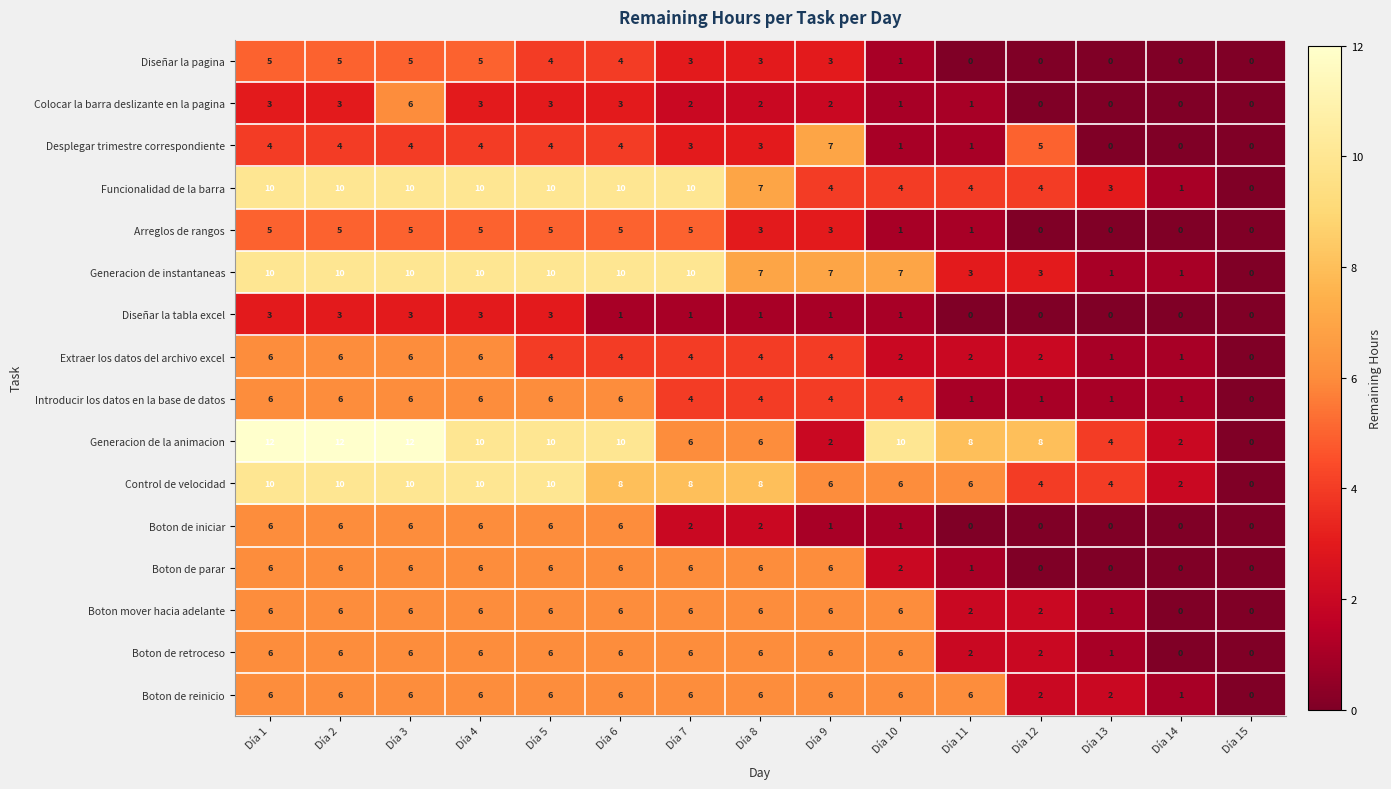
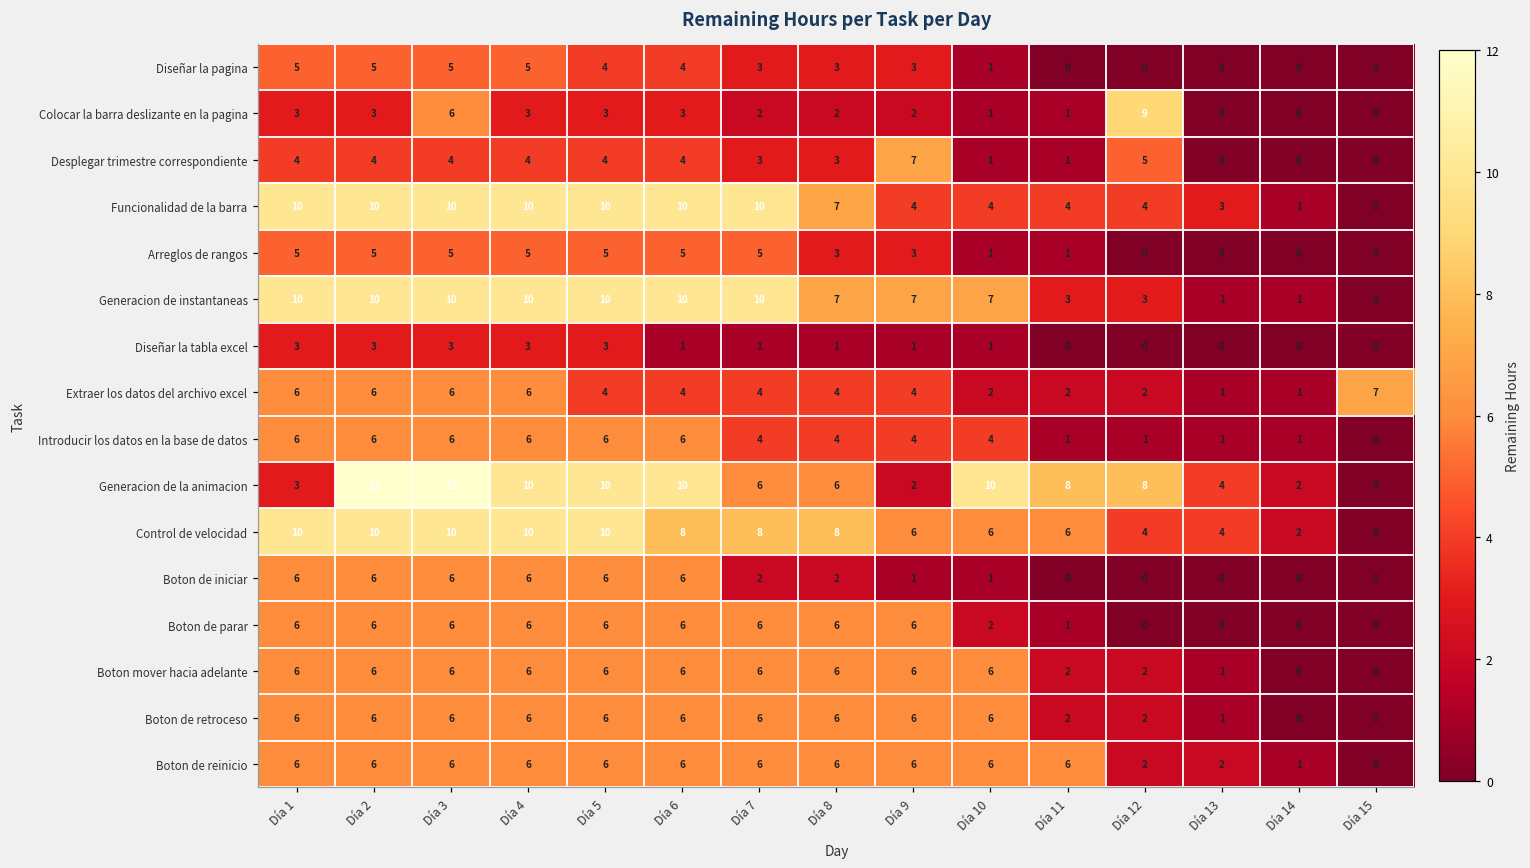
  {
    "Colocar la barra deslizante en la pagina": {
      "Día 1": 3,
      "Día 2": 3,
      "Día 3": 6,
      "Día 4": 3,
      "Día 5": 3,
      "Día 6": 3,
      "Día 7": 2,
      "Día 8": 2,
      "Día 9": 2,
      "Día 10": 1,
      "Día 11": 1,
-     "Día 12": 0,
+     "Día 12": 9,
      "Día 13": 0,
      "Día 14": 0,
      "Día 15": 0
    },
    "Extraer los datos del archivo excel": {
      "Día 1": 6,
      "Día 2": 6,
      "Día 3": 6,
      "Día 4": 6,
      "Día 5": 4,
      "Día 6": 4,
      "Día 7": 4,
      "Día 8": 4,
      "Día 9": 4,
      "Día 10": 2,
      "Día 11": 2,
      "Día 12": 2,
      "Día 13": 1,
      "Día 14": 1,
-     "Día 15": 0
+     "Día 15": 7
    },
    "Generacion de la animacion": {
-     "Día 1": 12,
+     "Día 1": 3,
      "Día 2": 12,
      "Día 3": 12,
      "Día 4": 10,
      "Día 5": 10,
      "Día 6": 10,
      "Día 7": 6,
      "Día 8": 6,
      "Día 9": 2,
      "Día 10": 10,
      "Día 11": 8,
      "Día 12": 8,
      "Día 13": 4,
      "Día 14": 2,
      "Día 15": 0
    }
  }
